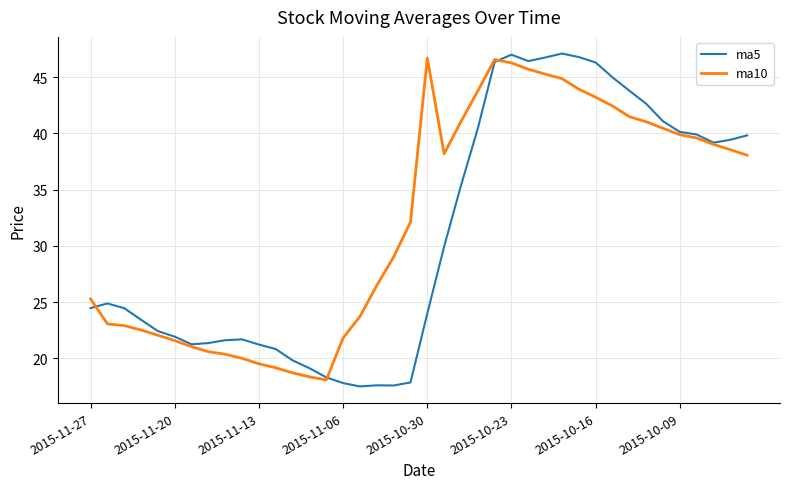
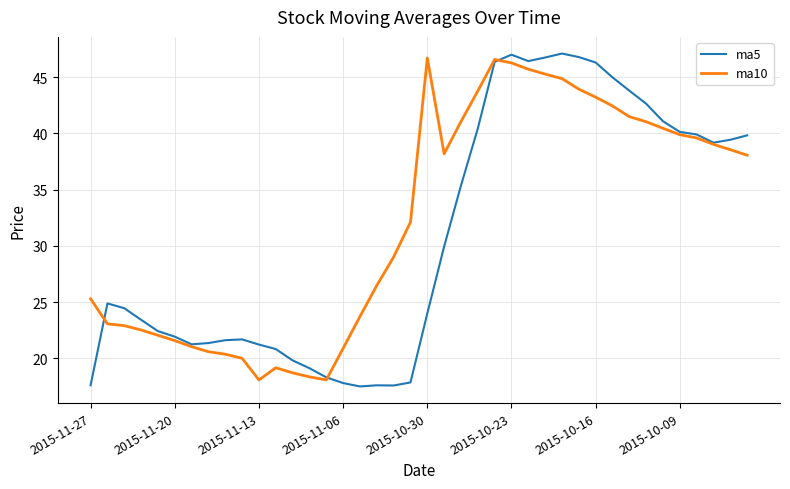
  {
    "ma5": {
-     "2015-11-27": 24.5,
+     "2015-11-27": 17.6,
      "2015-11-20": 21.9,
      "2015-11-13": 21.2,
      "2015-11-06": 17.8,
      "2015-10-30": 24.0,
      "2015-10-23": 47.0,
      "2015-10-16": 46.3,
      "2015-10-09": 40.1
    },
    "ma10": {
      "2015-11-27": 25.3,
      "2015-11-20": 21.6,
-     "2015-11-13": 19.5,
-     "2015-11-06": 21.8,
+     "2015-11-13": 18.1,
+     "2015-11-06": 20.9,
      "2015-10-30": 46.7,
      "2015-10-23": 46.3,
      "2015-10-16": 43.2,
      "2015-10-09": 39.9
    }
  }
